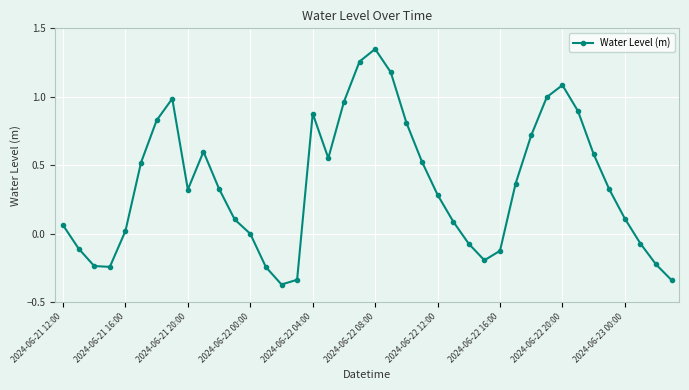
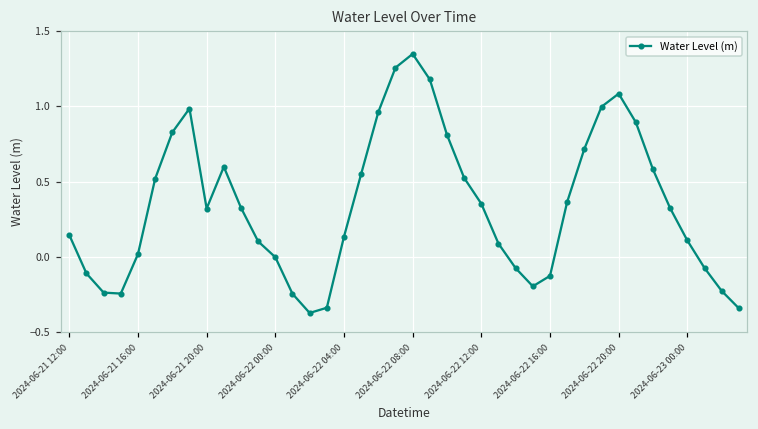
  {
-   "2024-06-21 12:00": 0.06,
+   "2024-06-21 12:00": 0.15,
    "2024-06-21 16:00": 0.02,
    "2024-06-21 20:00": 0.32,
    "2024-06-22 00:00": 0.00,
-   "2024-06-22 04:00": 0.88,
+   "2024-06-22 04:00": 0.14,
    "2024-06-22 08:00": 1.35,
-   "2024-06-22 12:00": 0.28,
+   "2024-06-22 12:00": 0.35,
    "2024-06-22 16:00": -0.13,
    "2024-06-22 20:00": 1.09,
    "2024-06-23 00:00": 0.11
  }
